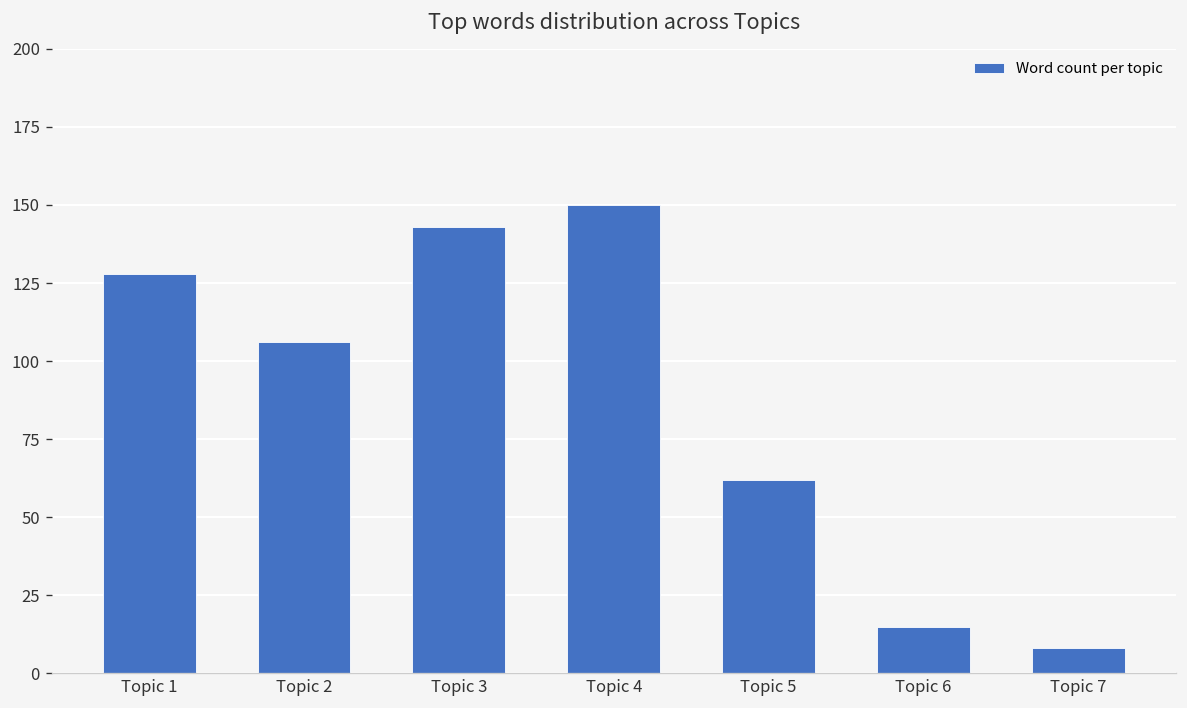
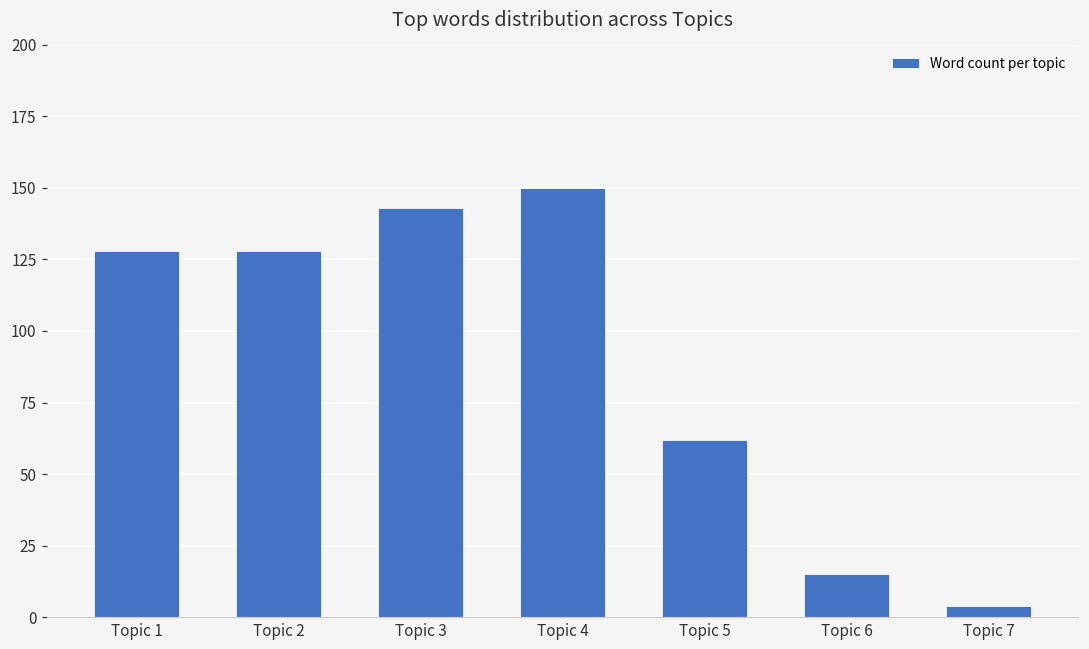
  {
    "Topic 1": 128,
-   "Topic 2": 106,
+   "Topic 2": 128,
    "Topic 3": 143,
    "Topic 4": 150,
    "Topic 5": 62,
    "Topic 6": 15,
-   "Topic 7": 8
+   "Topic 7": 4
  }
